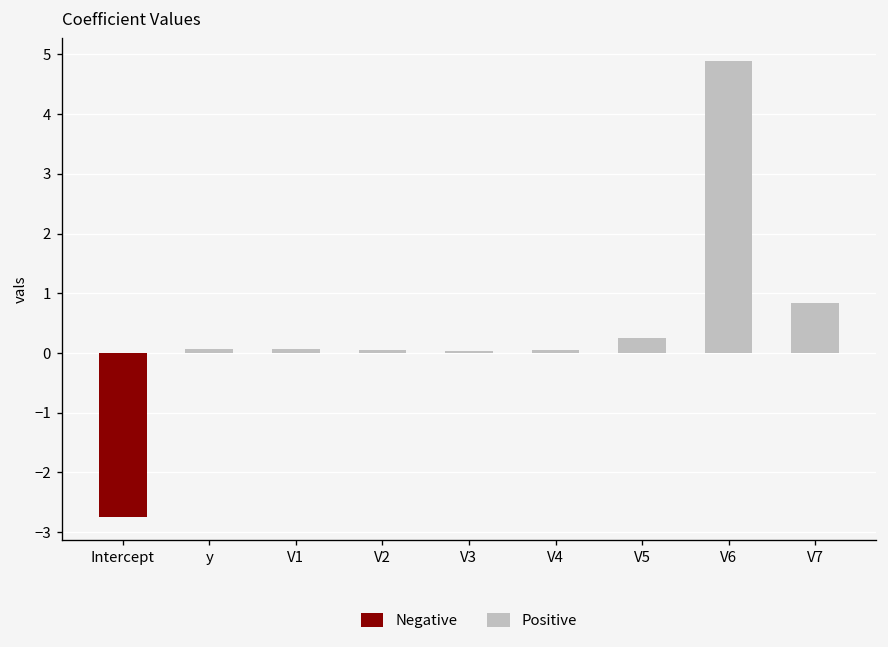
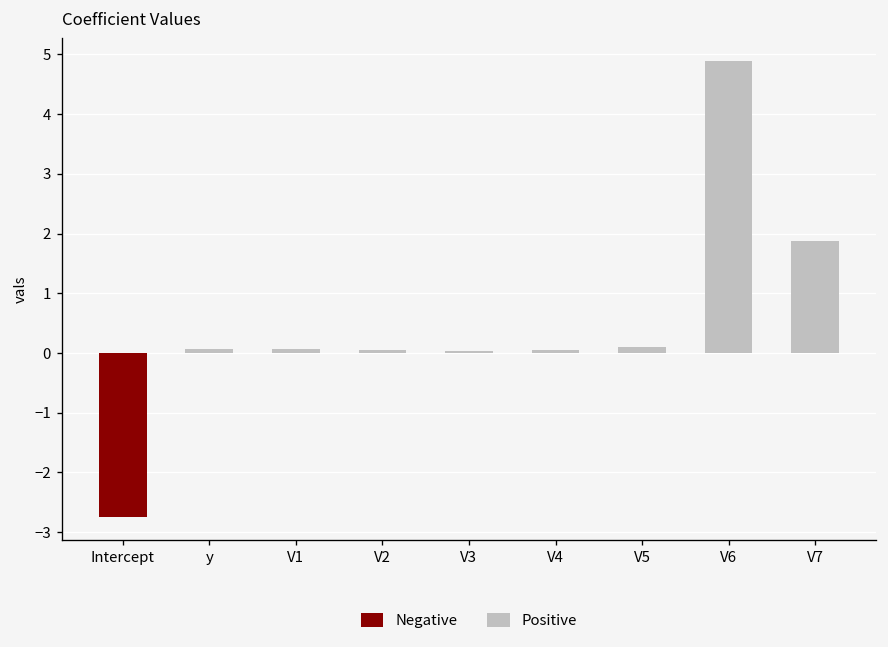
  {
    "Negative": {
      "Intercept": -2.7,
      "y": 0.0,
      "V1": 0.0,
      "V2": 0.0,
      "V3": 0.0,
      "V4": 0.0,
      "V5": 0.0,
      "V6": 0.0,
      "V7": 0.0
    },
    "Positive": {
      "Intercept": 0.0,
      "y": 0.1,
      "V1": 0.1,
-     "V5": 0.3,
+     "V5": 0.1,
      "V6": 4.9,
-     "V7": 0.8
+     "V7": 1.9
    }
  }
